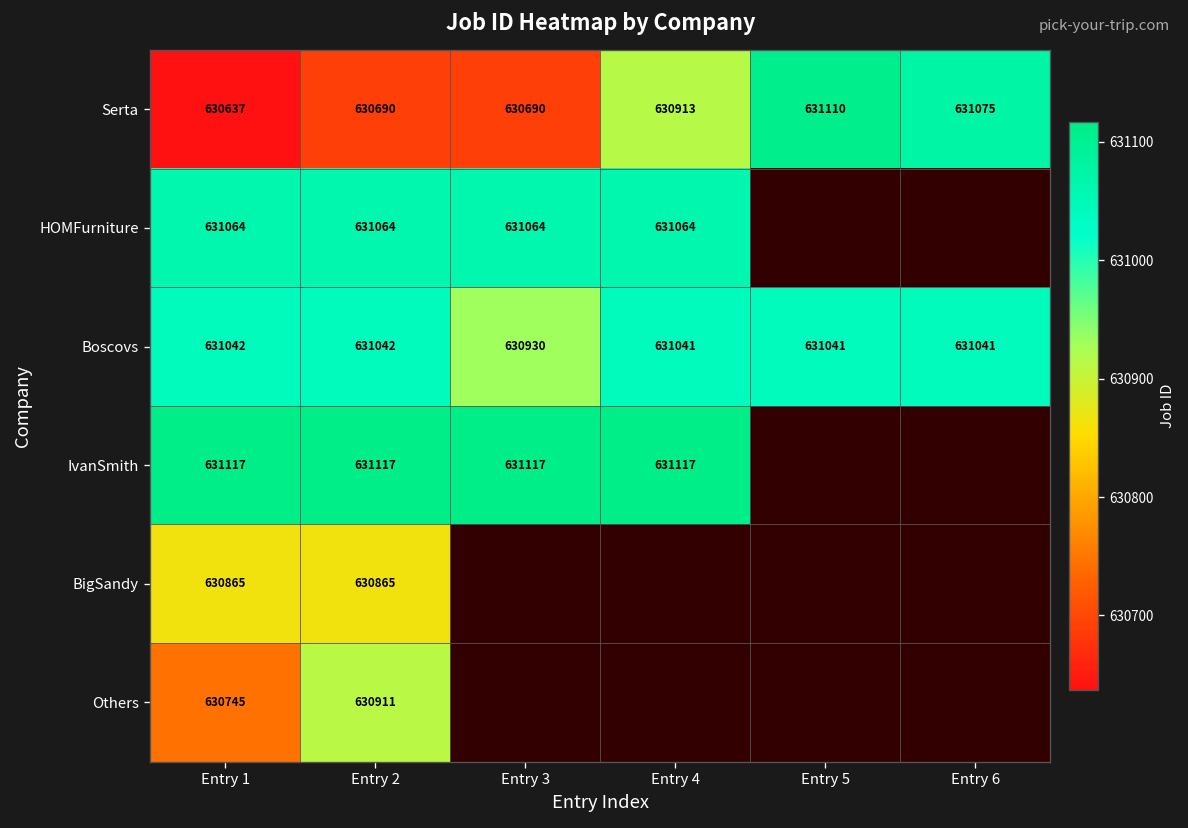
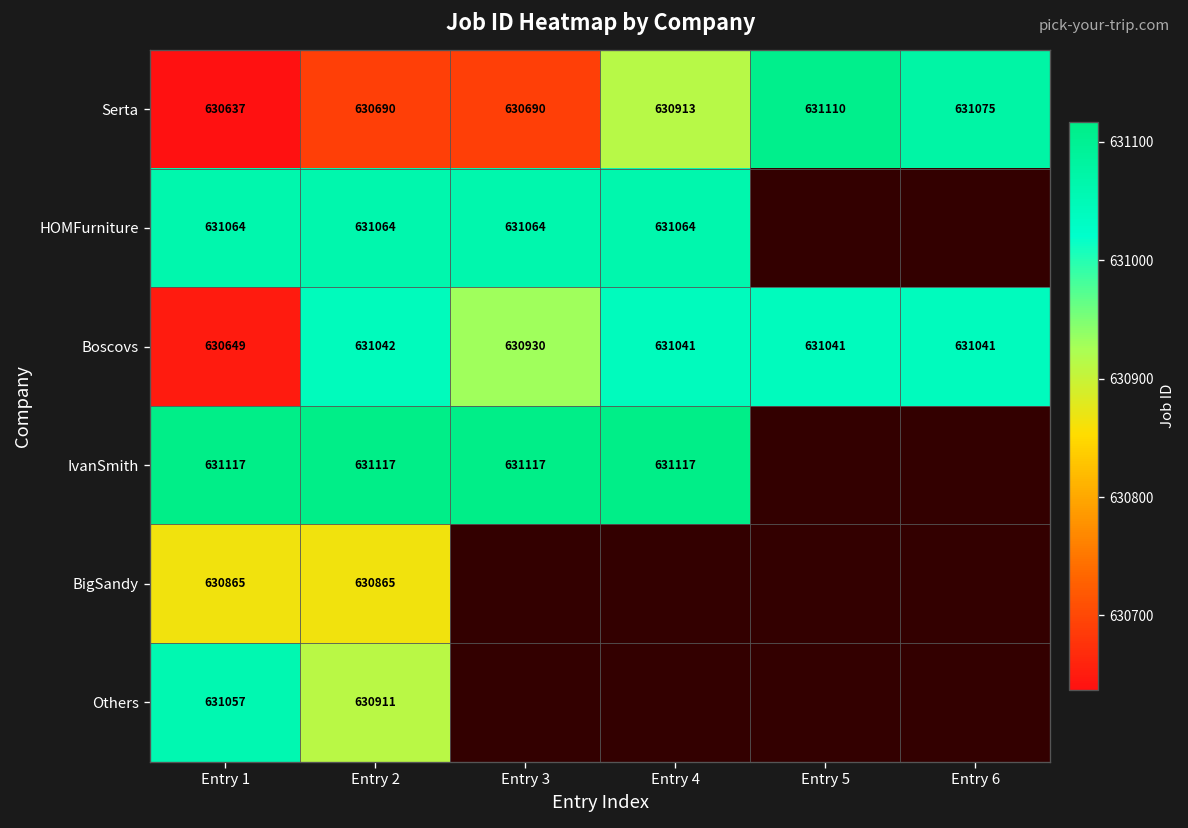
  {
    "Serta": {
      "Entry 1": 630637,
      "Entry 2": 630690,
      "Entry 3": 630690,
      "Entry 4": 630913,
      "Entry 5": 631110,
      "Entry 6": 631075
    },
    "HOMFurniture": {
      "Entry 1": 631064,
      "Entry 2": 631064,
      "Entry 3": 631064,
      "Entry 4": 631064
    },
    "Boscovs": {
-     "Entry 1": 631042,
+     "Entry 1": 630649,
      "Entry 2": 631042,
      "Entry 3": 630930,
      "Entry 4": 631041,
      "Entry 5": 631041,
      "Entry 6": 631041
    },
    "IvanSmith": {
      "Entry 1": 631117,
      "Entry 2": 631117,
      "Entry 3": 631117,
      "Entry 4": 631117
    },
    "BigSandy": {
      "Entry 1": 630865,
      "Entry 2": 630865
    },
    "Others": {
-     "Entry 1": 630745,
+     "Entry 1": 631057,
      "Entry 2": 630911
    }
  }
